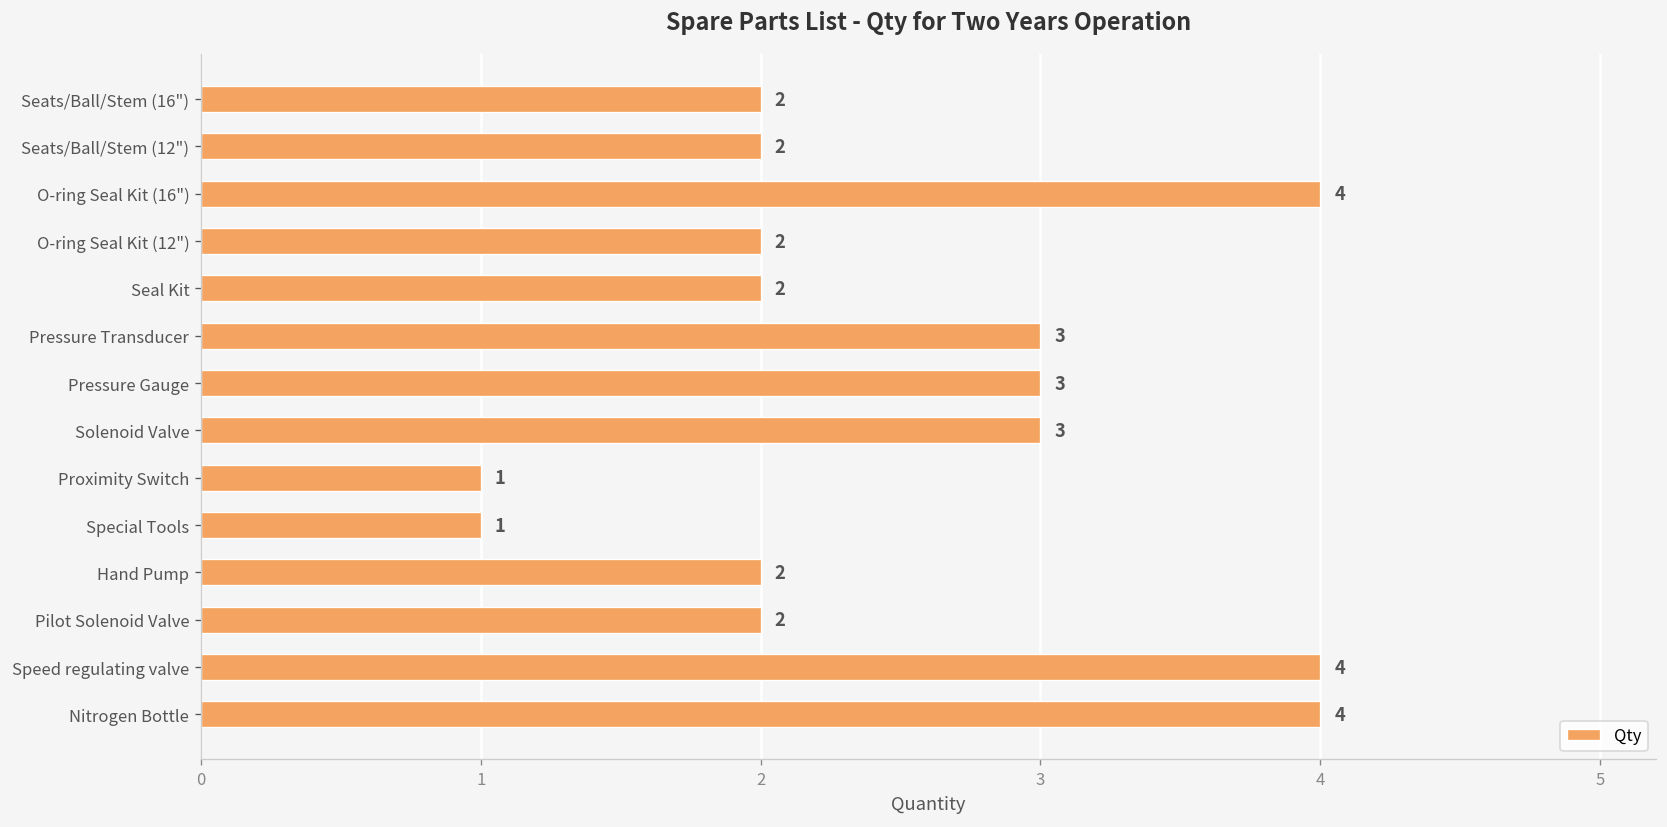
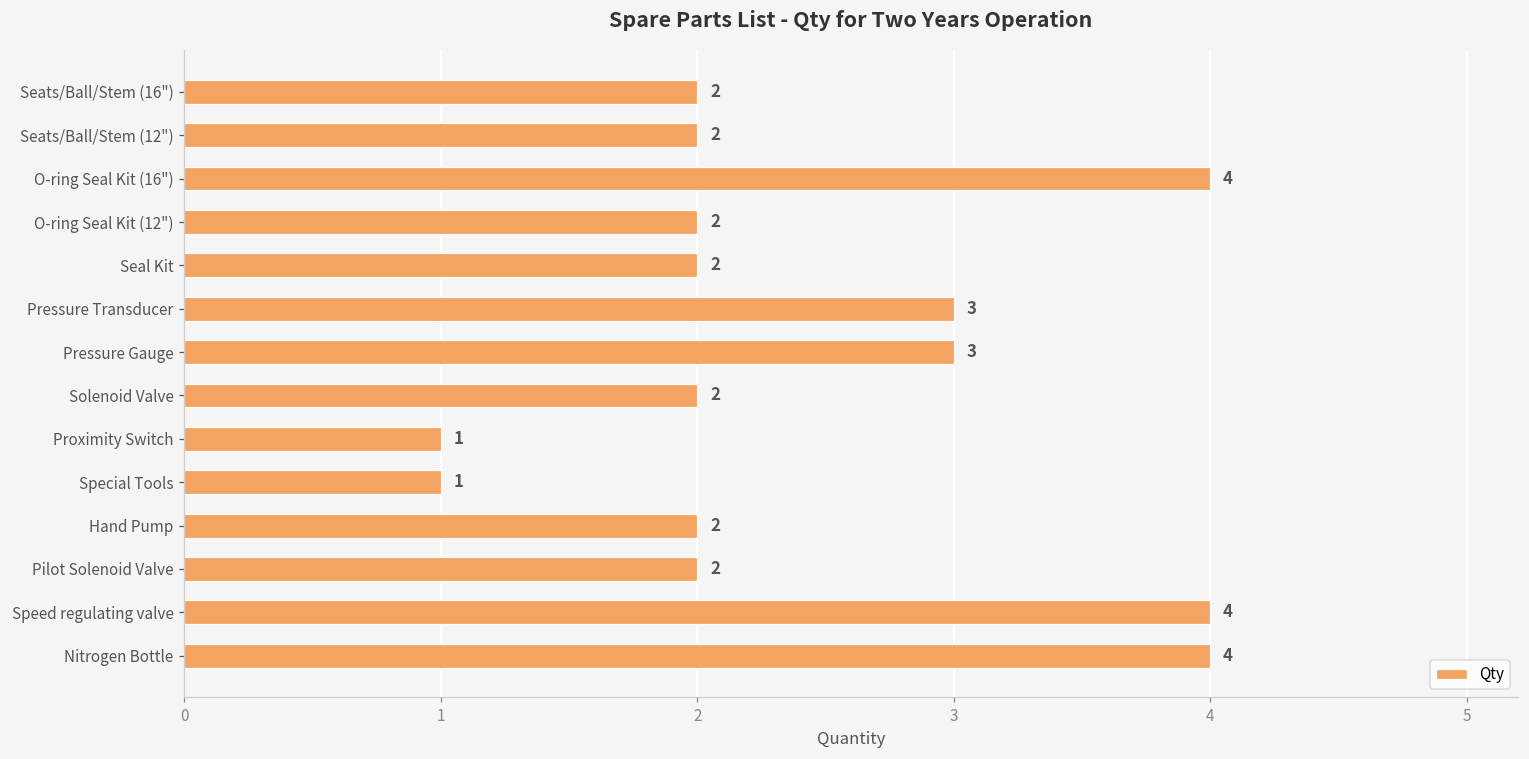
  {
    "Seats/Ball/Stem (16\")": 2,
    "Seats/Ball/Stem (12\")": 2,
    "O-ring Seal Kit (16\")": 4,
    "O-ring Seal Kit (12\")": 2,
    "Seal Kit": 2,
    "Pressure Transducer": 3,
    "Pressure Gauge": 3,
-   "Solenoid Valve": 3,
+   "Solenoid Valve": 2,
    "Proximity Switch": 1,
    "Special Tools": 1,
    "Hand Pump": 2,
    "Pilot Solenoid Valve": 2,
    "Speed regulating valve": 4,
    "Nitrogen Bottle": 4
  }
